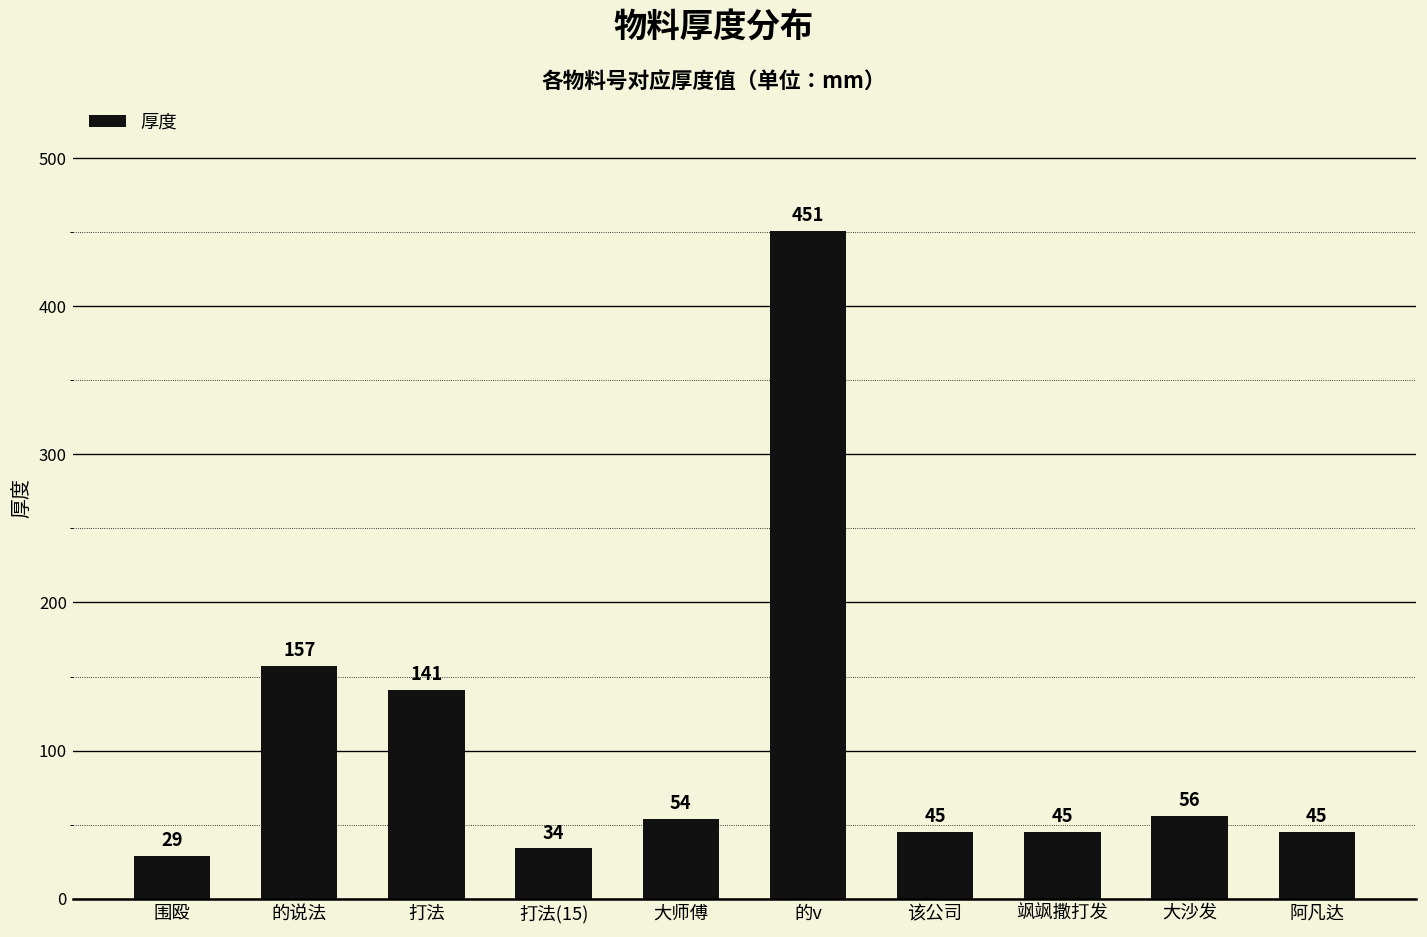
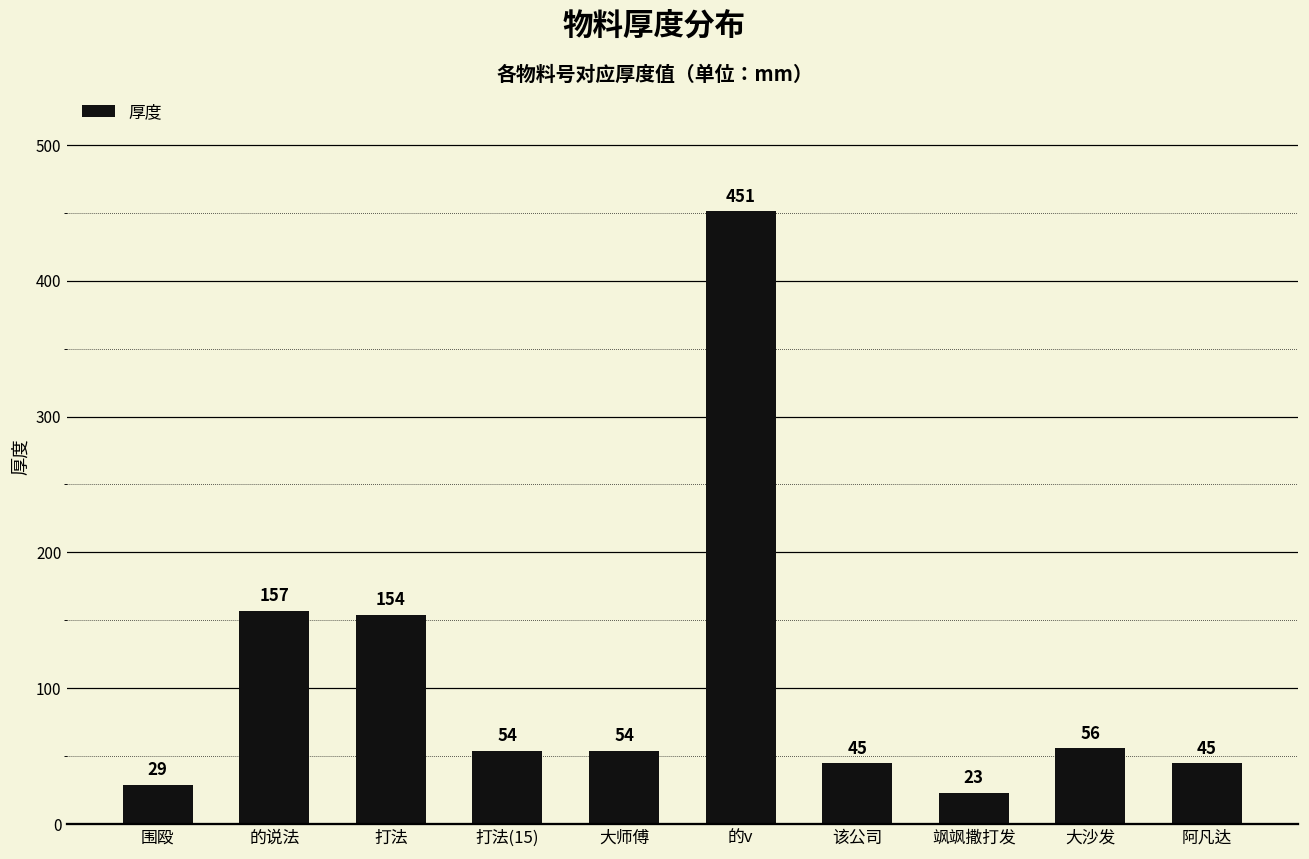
  {
    "围殴": 29,
    "的说法": 157,
-   "打法": 141,
-   "打法(15)": 34,
+   "打法": 154,
+   "打法(15)": 54,
    "大师傅": 54,
    "的v": 451,
    "该公司": 45,
-   "飒飒撒打发": 45,
+   "飒飒撒打发": 23,
    "大沙发": 56,
    "阿凡达": 45
  }
